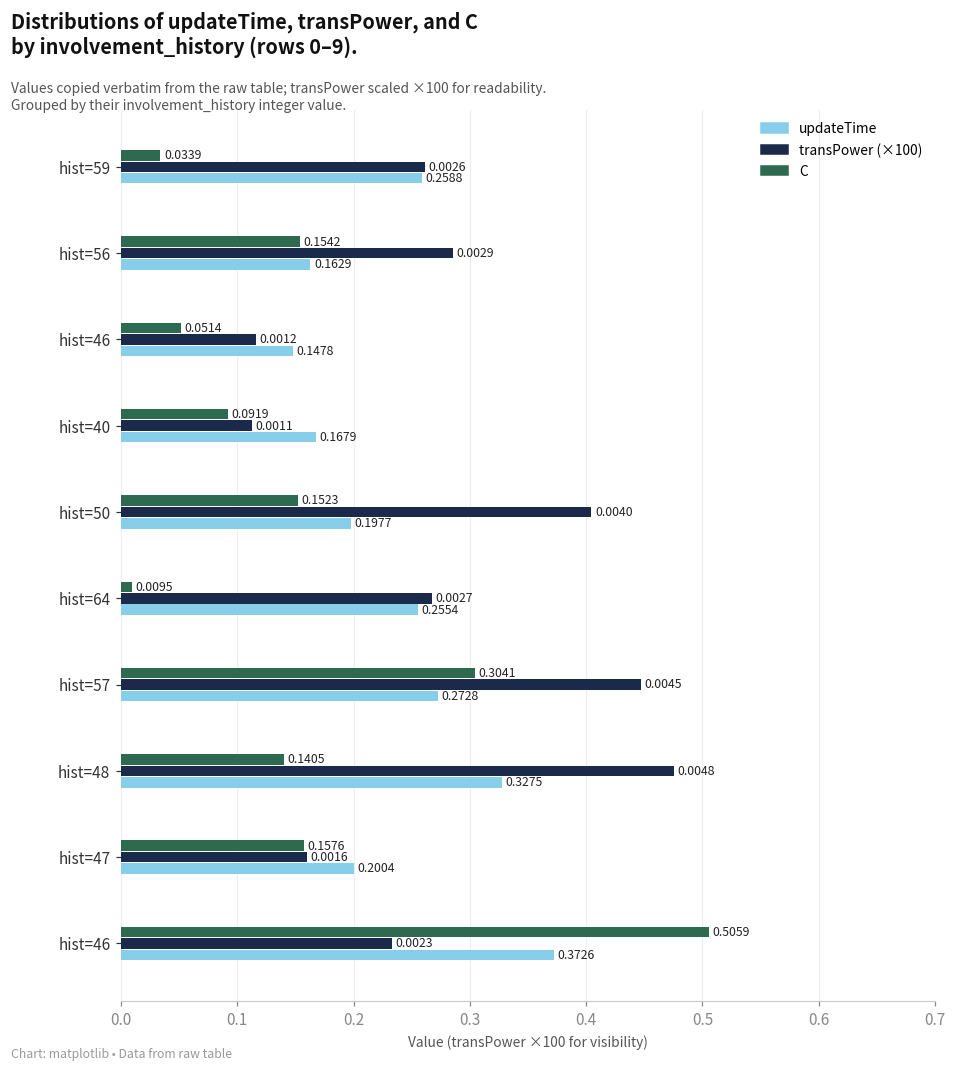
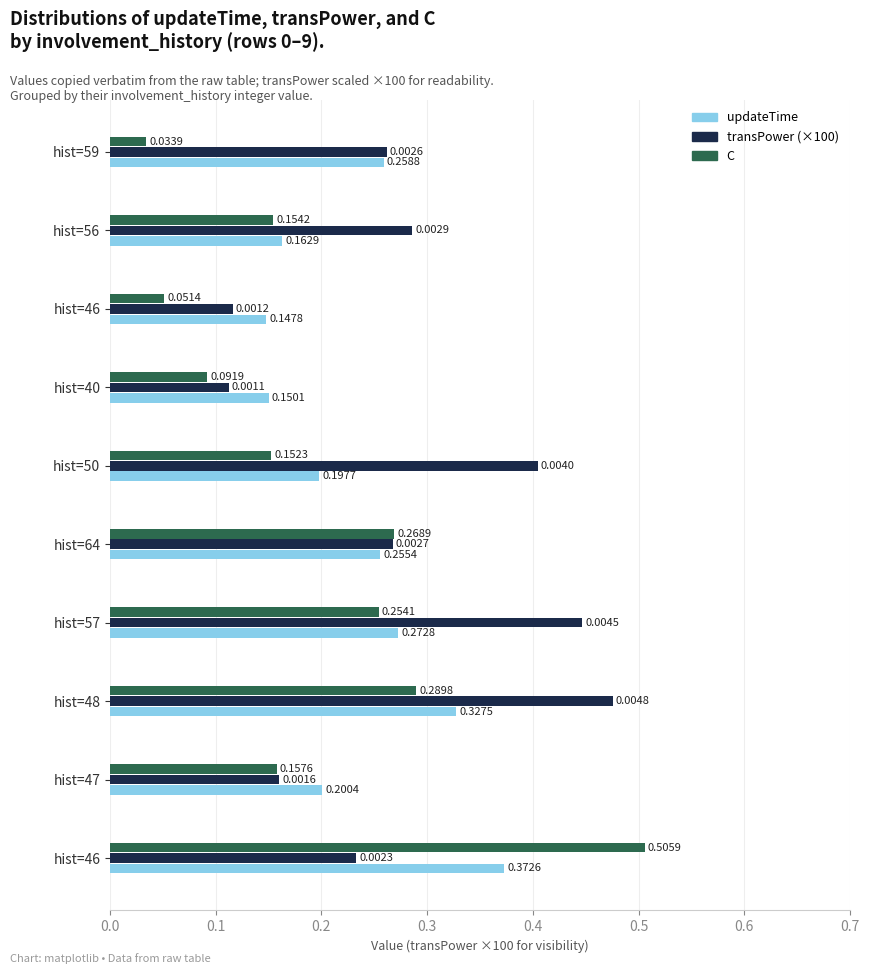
  {
    "updateTime": {
      "hist=59": 0.2588,
      "hist=56": 0.1629,
-     "hist=40": 0.1679,
+     "hist=40": 0.1501,
      "hist=50": 0.1977,
      "hist=64": 0.2554,
      "hist=57": 0.2728,
      "hist=48": 0.3275,
      "hist=47": 0.2004
    },
    "C": {
      "hist=59": 0.0339,
      "hist=56": 0.1542,
      "hist=40": 0.0919,
      "hist=50": 0.1523,
-     "hist=64": 0.0095,
-     "hist=57": 0.3041,
-     "hist=48": 0.1405,
+     "hist=64": 0.2689,
+     "hist=57": 0.2541,
+     "hist=48": 0.2898,
      "hist=47": 0.1576
    }
  }
